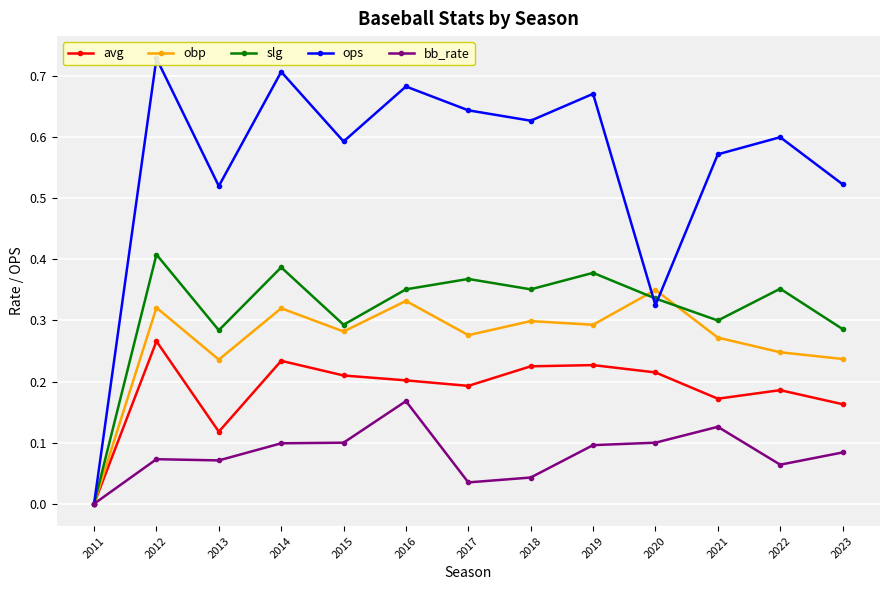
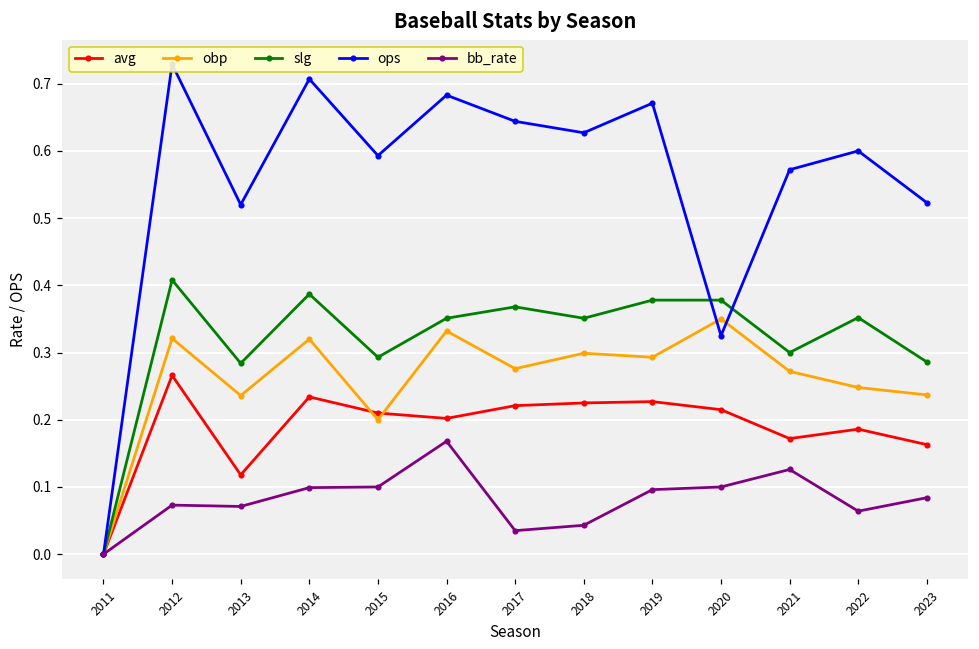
  {
    "avg": {
      "2012": 0.27,
      "2013": 0.12,
      "2014": 0.23,
      "2015": 0.21,
      "2016": 0.20,
-     "2017": 0.19,
+     "2017": 0.22,
      "2018": 0.23,
      "2019": 0.23,
      "2020": 0.22,
      "2021": 0.17,
      "2022": 0.19,
      "2023": 0.16
    },
    "obp": {
      "2012": 0.32,
      "2013": 0.24,
      "2014": 0.32,
-     "2015": 0.28,
+     "2015": 0.20,
      "2016": 0.33,
      "2017": 0.28,
      "2018": 0.30,
      "2019": 0.29,
      "2020": 0.35,
      "2021": 0.27,
      "2022": 0.25,
      "2023": 0.24
    },
    "slg": {
      "2012": 0.41,
      "2013": 0.28,
      "2014": 0.39,
      "2015": 0.29,
      "2016": 0.35,
      "2017": 0.37,
      "2018": 0.35,
      "2019": 0.38,
-     "2020": 0.34,
+     "2020": 0.38,
      "2021": 0.30,
      "2022": 0.35,
      "2023": 0.29
    },
    "ops": {
      "2013": 0.52,
      "2014": 0.71,
      "2015": 0.59,
      "2016": 0.68,
      "2017": 0.64,
      "2018": 0.63,
      "2019": 0.67,
      "2020": 0.33,
      "2021": 0.57,
      "2022": 0.60,
      "2023": 0.52
    },
    "bb_rate": {
      "2012": 0.07,
      "2013": 0.07,
      "2014": 0.10,
      "2015": 0.10,
      "2016": 0.17,
      "2017": 0.04,
      "2018": 0.04,
      "2019": 0.10,
      "2020": 0.10,
      "2021": 0.13,
      "2022": 0.06,
      "2023": 0.08
    }
  }
